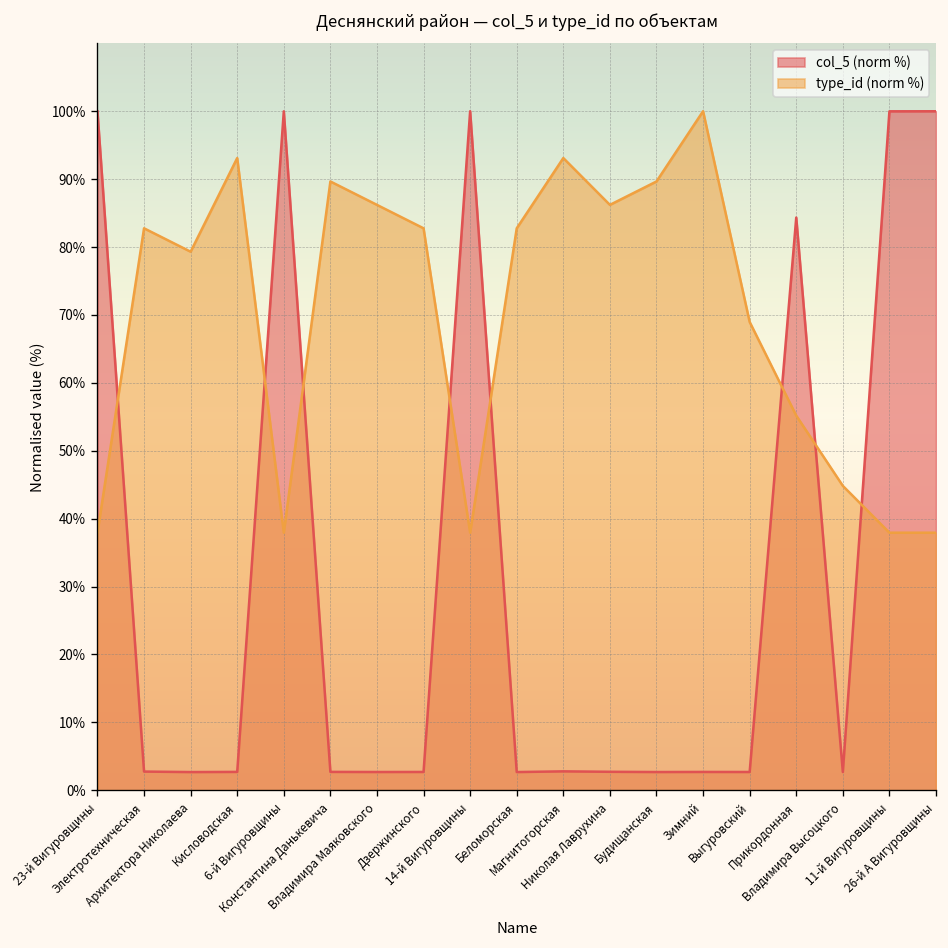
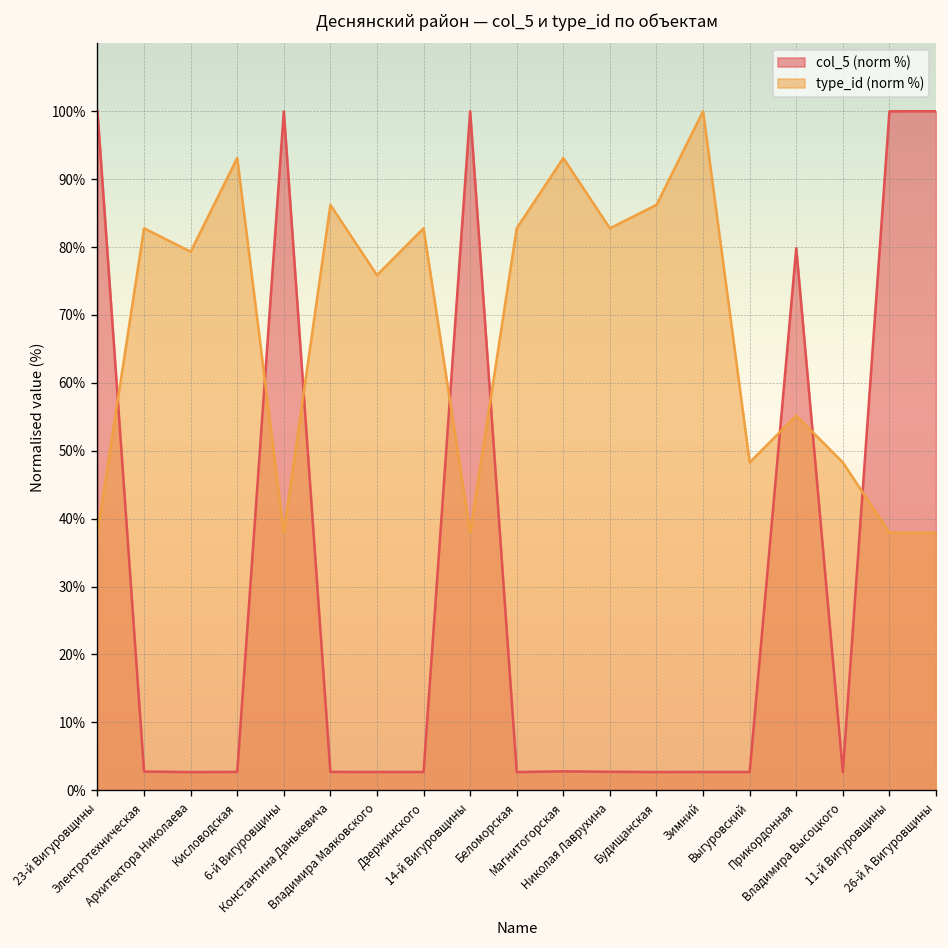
  {
    "col_5 (norm %)": {
      "23-й Вигуровщины": "100%",
      "Электротехническая": "3%",
      "Архитектора Николаева": "3%",
      "Кисловодская": "3%",
      "6-й Вигуровщины": "100%",
      "Константина Данькевича": "3%",
      "Владимира Маяковского": "3%",
      "Дзержинского": "3%",
      "14-й Вигуровщины": "100%",
      "Беломорская": "3%",
      "Магнитогорская": "3%",
      "Николая Лаврухина": "3%",
      "Будищанская": "3%",
      "Зимний": "3%",
      "Выгуровский": "3%",
-     "Прикордонная": "84%",
+     "Прикордонная": "80%",
      "Владимира Высоцкого": "3%",
      "11-й Вигуровщины": "100%",
      "26-й А Вигуровщины": "100%"
    },
    "type_id (norm %)": {
      "23-й Вигуровщины": "38%",
      "Электротехническая": "83%",
      "Архитектора Николаева": "79%",
      "Кисловодская": "93%",
      "6-й Вигуровщины": "38%",
-     "Константина Данькевича": "90%",
-     "Владимира Маяковского": "86%",
+     "Константина Данькевича": "86%",
+     "Владимира Маяковского": "76%",
      "Дзержинского": "83%",
      "14-й Вигуровщины": "38%",
      "Беломорская": "83%",
      "Магнитогорская": "93%",
-     "Николая Лаврухина": "86%",
-     "Будищанская": "90%",
+     "Николая Лаврухина": "83%",
+     "Будищанская": "86%",
      "Зимний": "100%",
-     "Выгуровский": "69%",
+     "Выгуровский": "48%",
      "Прикордонная": "55%",
-     "Владимира Высоцкого": "45%",
+     "Владимира Высоцкого": "48%",
      "11-й Вигуровщины": "38%",
      "26-й А Вигуровщины": "38%"
    }
  }
